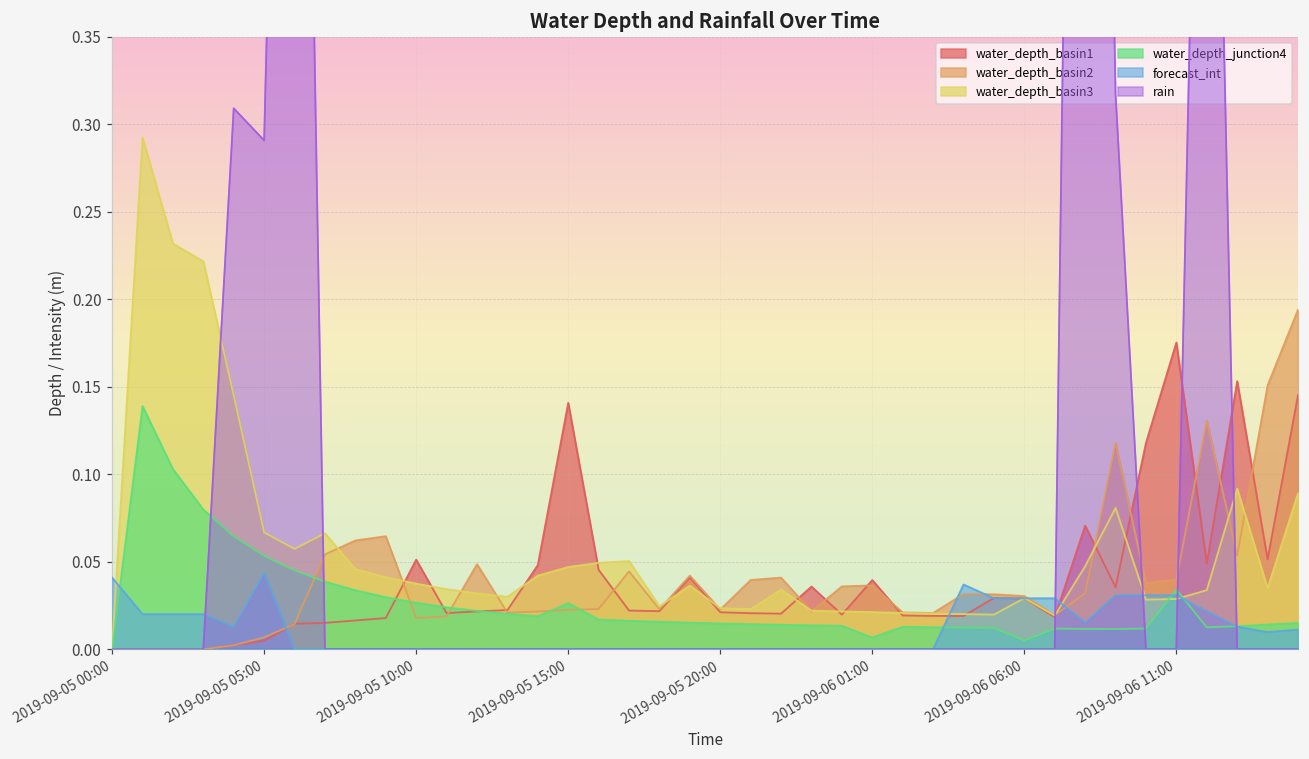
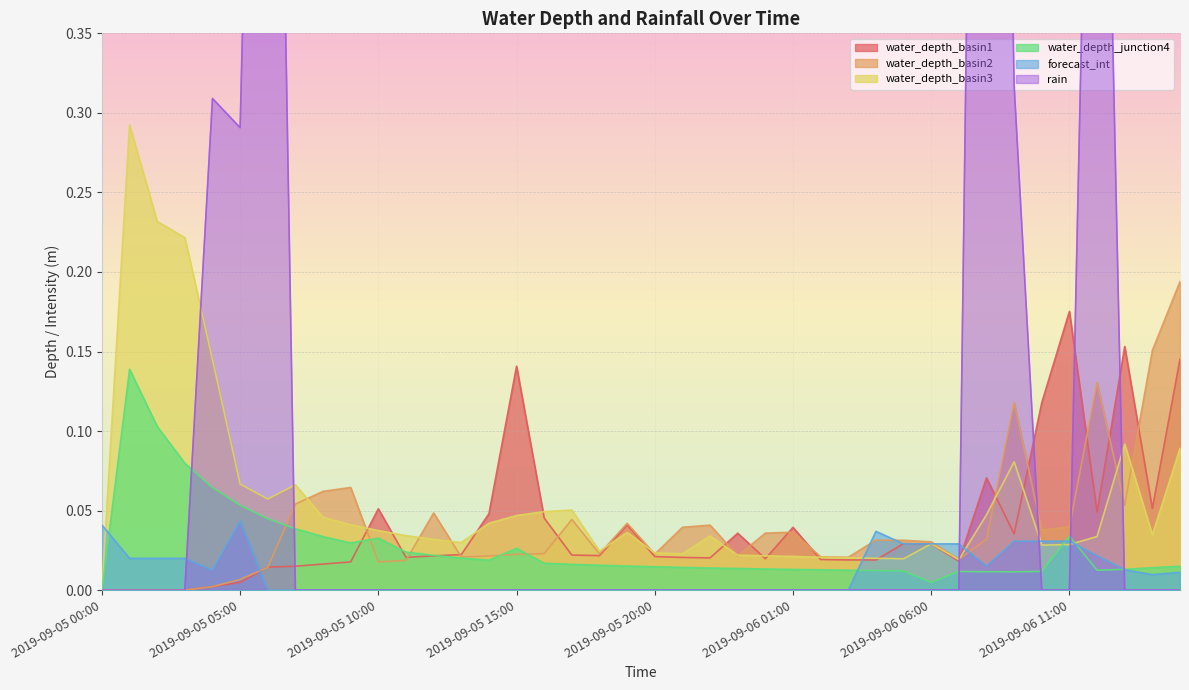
  {
    "water_depth_basin1": {
      "2019-09-05 05:00": 0.005,
      "2019-09-05 10:00": 0.051,
      "2019-09-05 15:00": 0.141,
      "2019-09-06 01:00": 0.040,
      "2019-09-06 11:00": 0.175
    },
    "water_depth_junction4": {
      "2019-09-05 05:00": 0.053,
-     "2019-09-05 10:00": 0.027,
+     "2019-09-05 10:00": 0.033,
      "2019-09-05 15:00": 0.026,
      "2019-09-05 20:00": 0.015,
-     "2019-09-06 01:00": 0.007,
+     "2019-09-06 01:00": 0.013,
      "2019-09-06 06:00": 0.005,
      "2019-09-06 11:00": 0.034
    },
    "forecast_int": {
      "2019-09-05 00:00": 0.041,
      "2019-09-05 05:00": 0.043,
      "2019-09-06 11:00": 0.031
    },
    "rain": {
      "2019-09-05 05:00": 0.291,
      "2019-09-06 06:00": 0.000,
      "2019-09-06 11:00": 0.000
    }
  }
